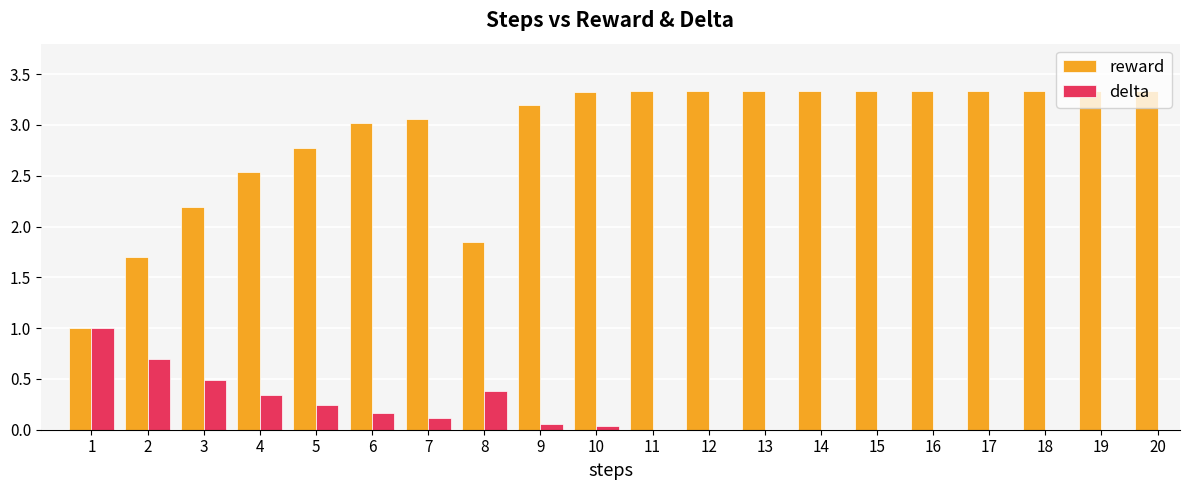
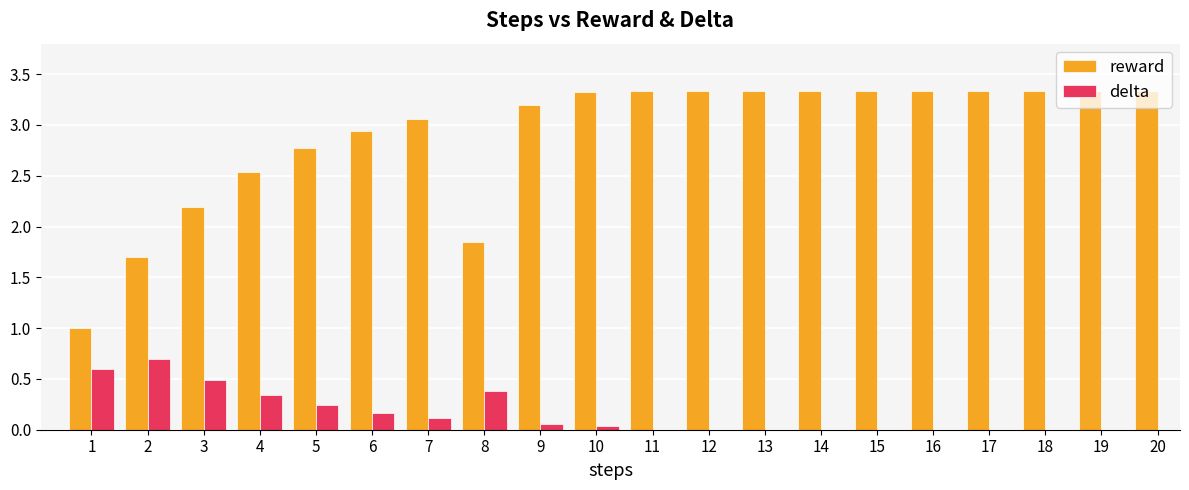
  {
    "reward": {
      "1": 1.00,
      "2": 1.70,
      "3": 2.19,
      "4": 2.53,
      "5": 2.77,
-     "6": 3.02,
+     "6": 2.94,
      "7": 3.06,
      "8": 1.84,
      "9": 3.20,
      "10": 3.33,
      "11": 3.33,
      "12": 3.33,
      "13": 3.33,
      "14": 3.33,
      "15": 3.33,
      "16": 3.33,
      "17": 3.33,
      "18": 3.33
    },
    "delta": {
-     "1": 1.0,
+     "1": 0.6,
      "2": 0.7,
      "3": 0.5,
      "4": 0.34,
      "5": 0.24,
      "6": 0.17,
      "7": 0.1,
      "8": 0.4,
      "9": 0.06,
      "10": 0.04
    }
  }
